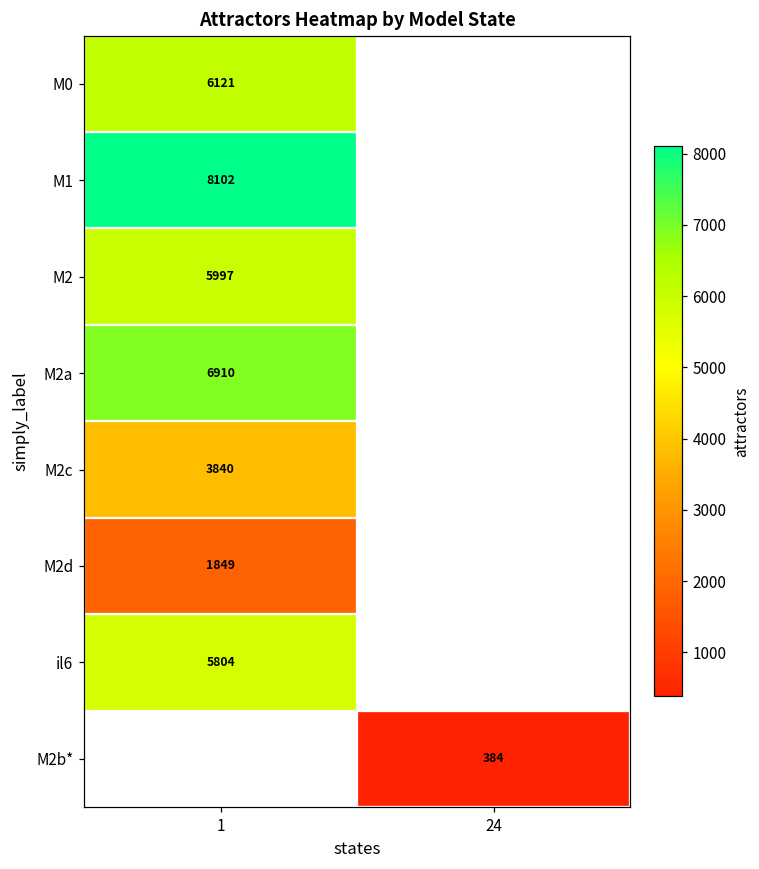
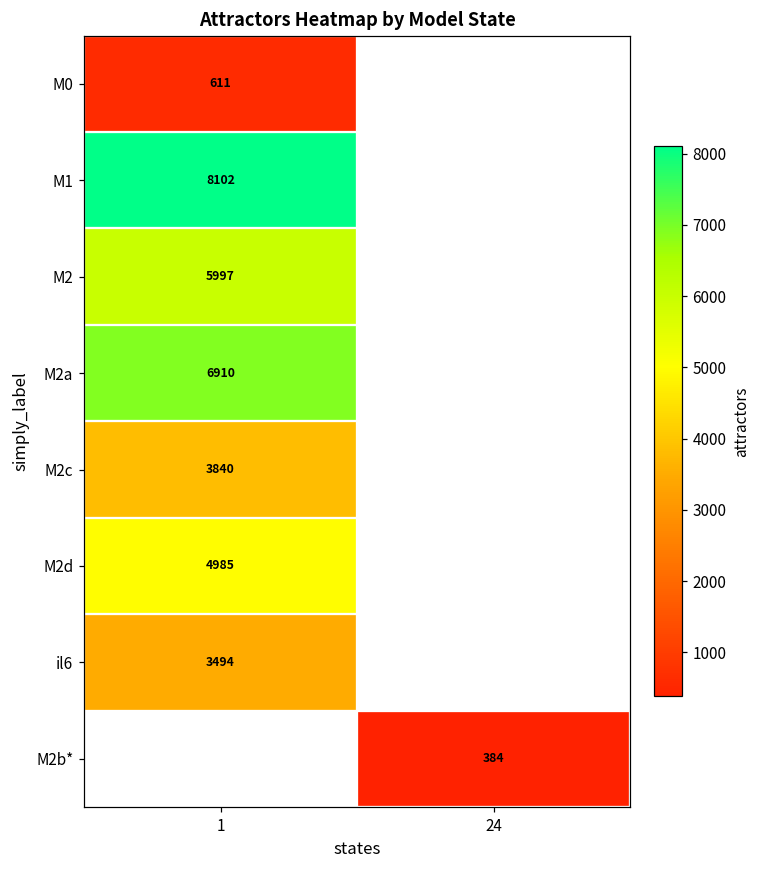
  {
    "M0": {
-     "1": 6121
+     "1": 611
    },
    "M1": {
      "1": 8102
    },
    "M2": {
      "1": 5997
    },
    "M2a": {
      "1": 6910
    },
    "M2c": {
      "1": 3840
    },
    "M2d": {
-     "1": 1849
+     "1": 4985
    },
    "il6": {
-     "1": 5804
+     "1": 3494
    },
    "M2b*": {
      "24": 384
    }
  }
